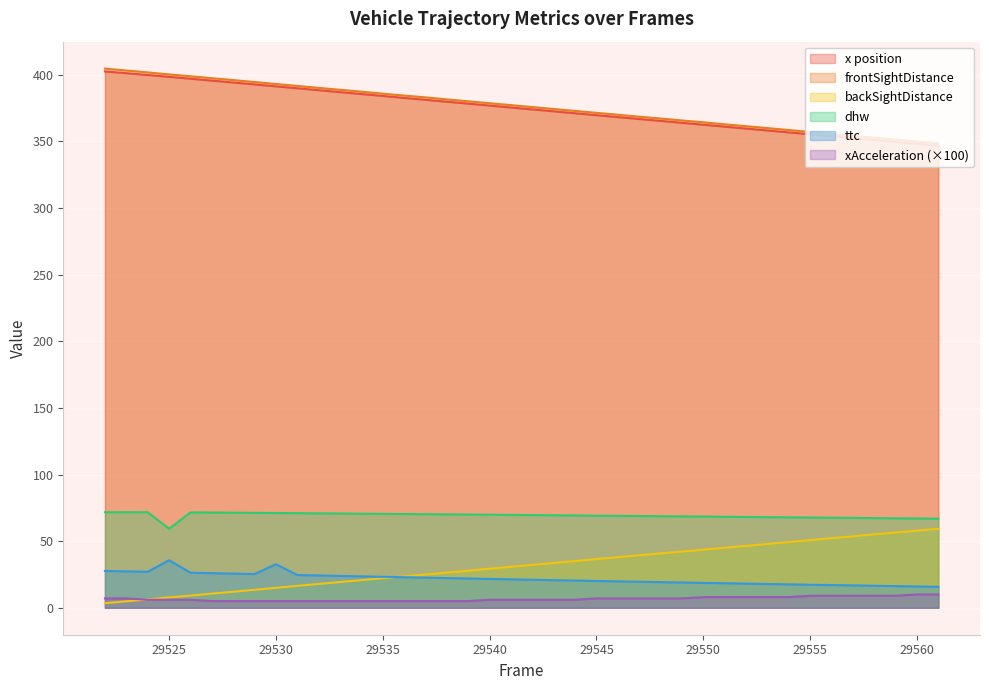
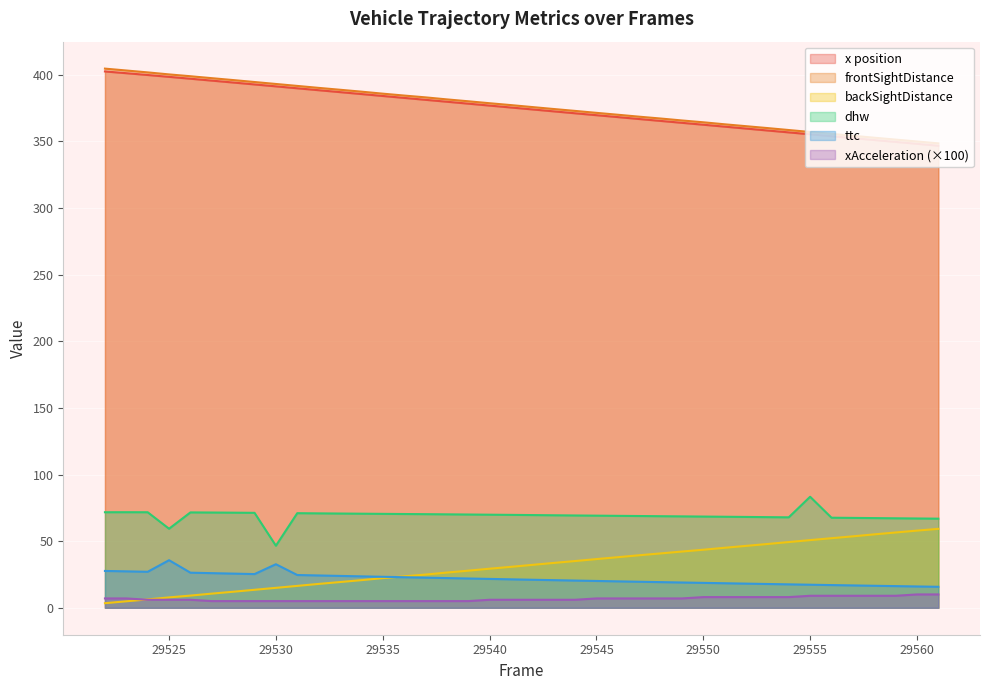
  {
    "dhw": {
      "29525": 59,
-     "29530": 71,
+     "29530": 47,
      "29535": 70,
      "29540": 70,
      "29545": 69,
      "29550": 68,
-     "29555": 68,
+     "29555": 83,
      "29560": 67
    },
    "ttc": {
      "29525": 36,
      "29530": 33,
      "29540": 22,
      "29545": 20,
      "29550": 19,
      "29555": 17,
      "29560": 16
    },
    "xAcceleration (×100)": {
      "29530": 5,
      "29535": 5,
      "29540": 6,
      "29545": 7,
      "29550": 8,
      "29555": 9,
      "29560": 10
    }
  }
